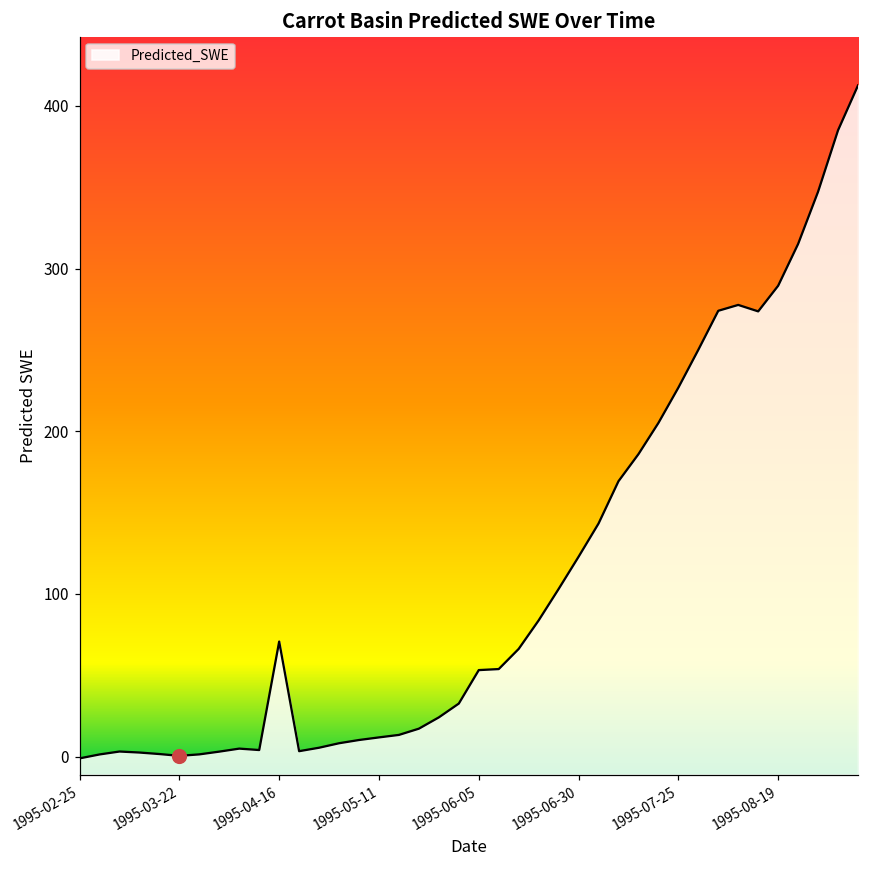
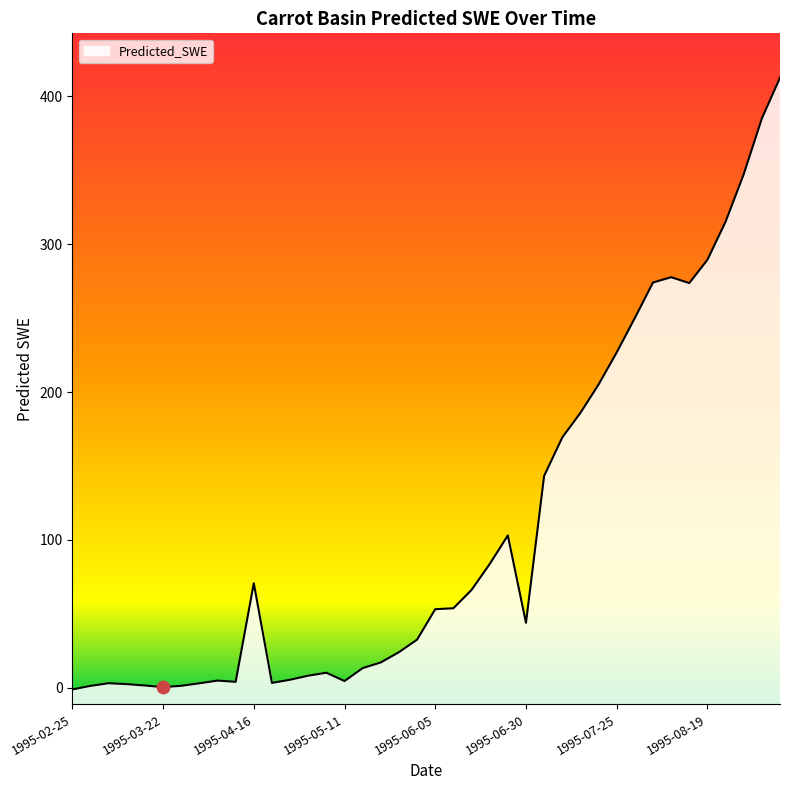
  {
    "Predicted_SWE": {
      "1995-02-25": -1,
      "1995-04-16": 71,
-     "1995-05-11": 12,
+     "1995-05-11": 5,
      "1995-06-05": 53,
-     "1995-06-30": 123,
+     "1995-06-30": 44,
      "1995-07-25": 227,
      "1995-08-19": 289
    }
  }
